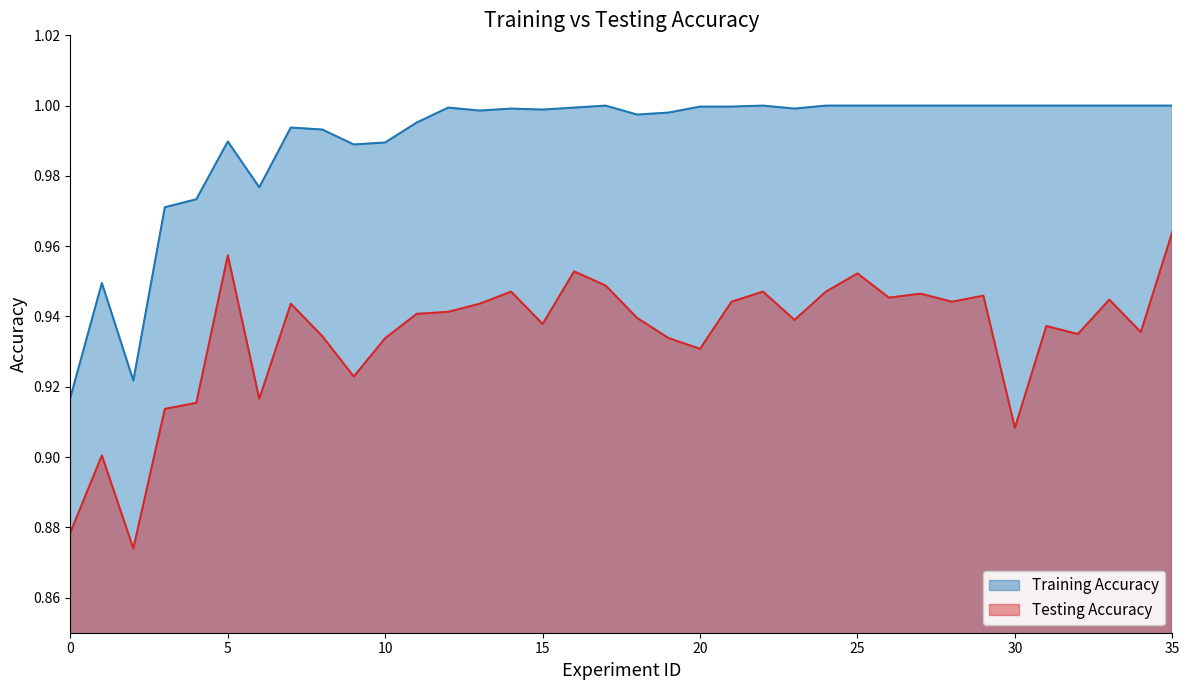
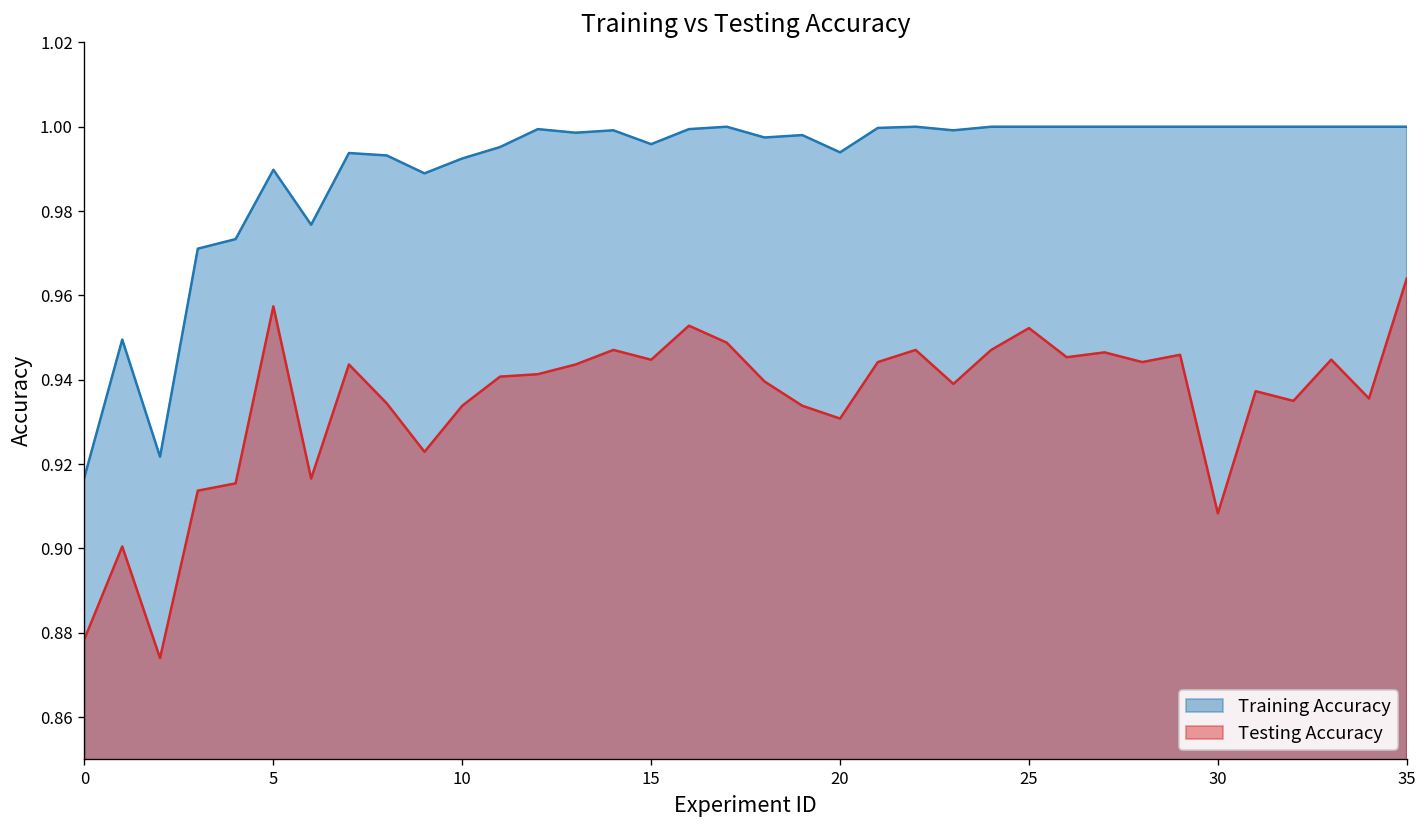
  {
    "Training Accuracy": {
      "0": 0.917,
      "5": 0.990,
-     "10": 0.990,
-     "15": 0.999,
-     "20": 1.000,
+     "10": 0.992,
+     "15": 0.996,
+     "20": 0.994,
      "25": 1.000,
      "30": 1.000,
      "35": 1.000
    },
    "Testing Accuracy": {
      "0": 0.879,
      "5": 0.957,
      "10": 0.934,
-     "15": 0.938,
+     "15": 0.945,
      "20": 0.931,
      "25": 0.952,
      "30": 0.908,
      "35": 0.964
    }
  }
